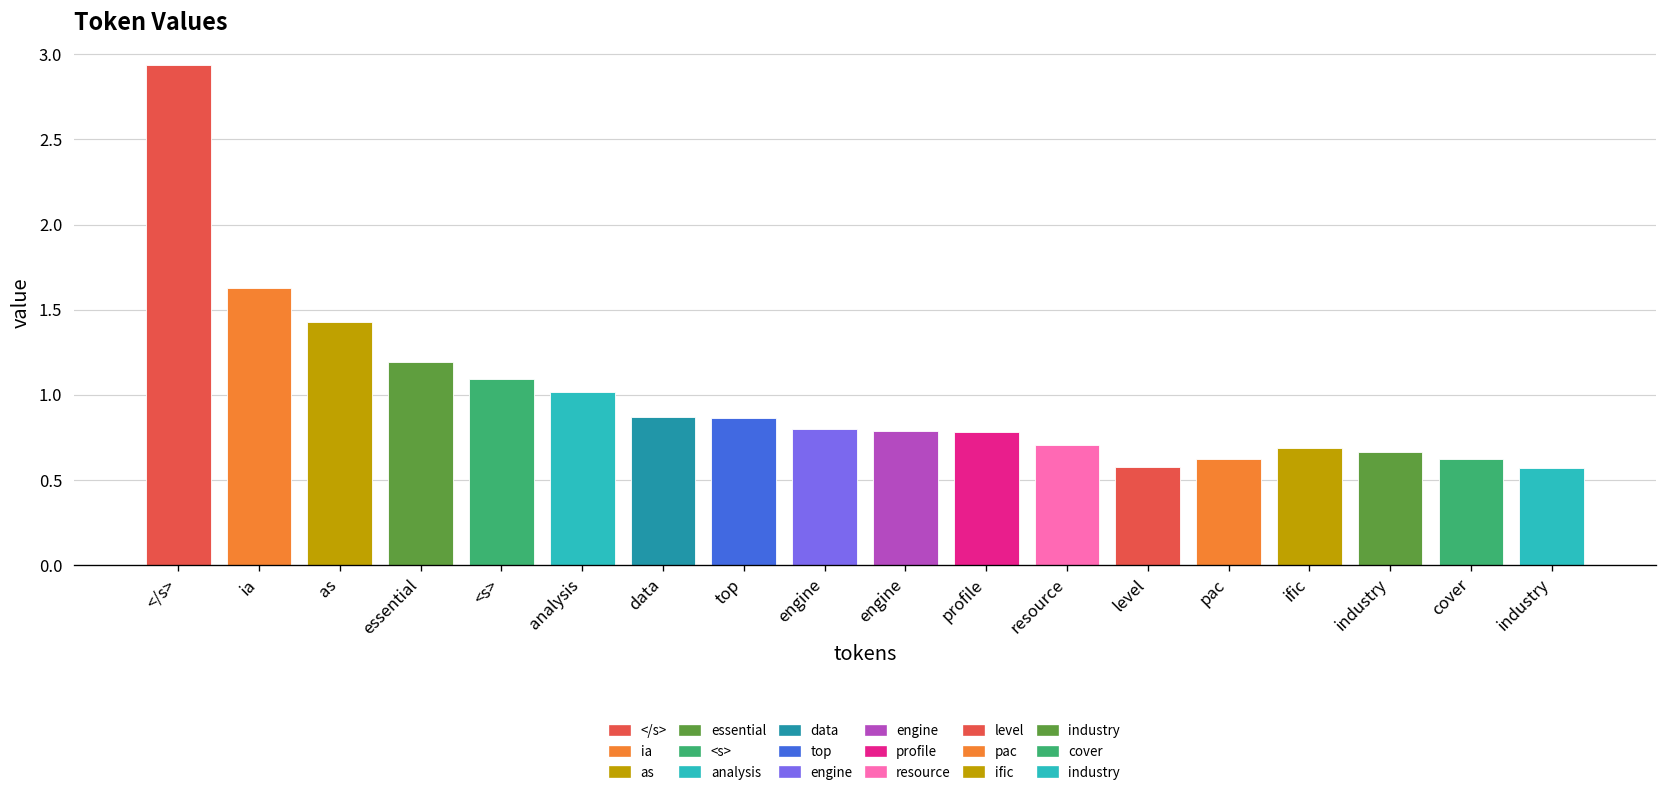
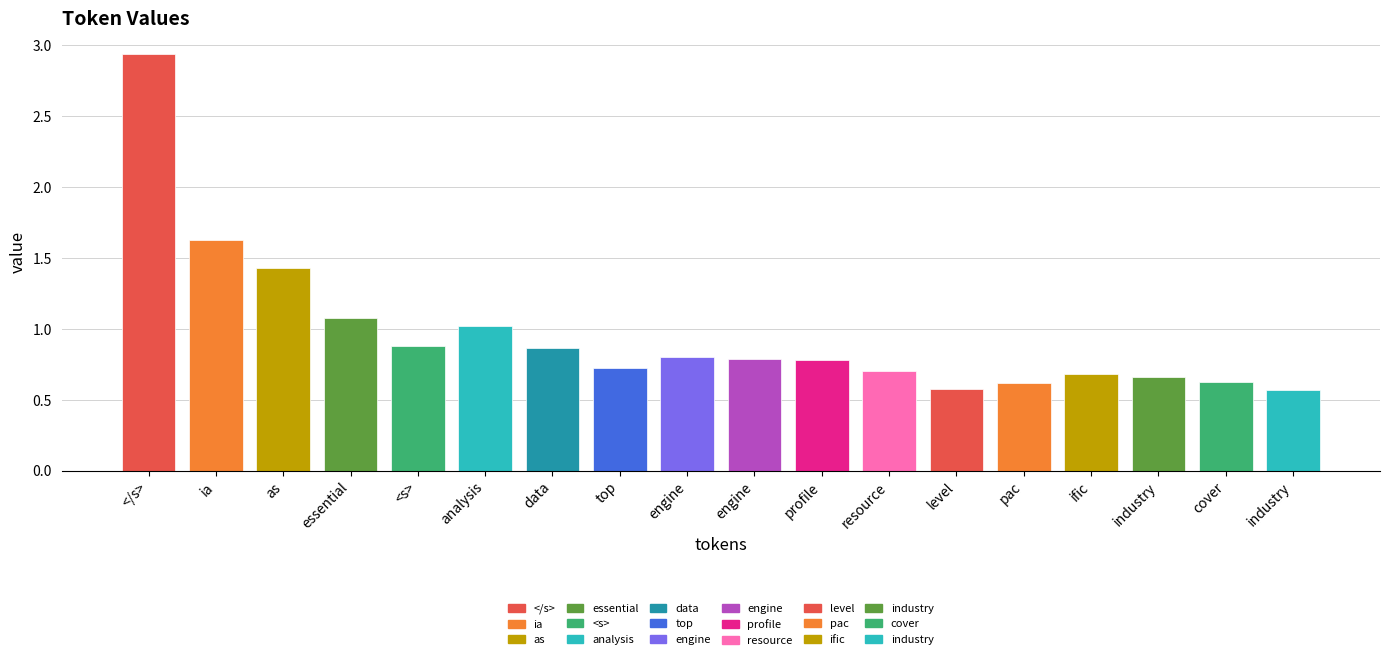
  {
    "</s>": 2.94,
    "ia": 1.63,
    "as": 1.43,
-   "essential": 1.19,
-   "<s>": 1.09,
+   "essential": 1.08,
+   "<s>": 0.88,
    "analysis": 1.02,
    "data": 0.87,
-   "top": 0.86,
+   "top": 0.73,
    "profile": 0.78,
    "resource": 0.71,
    "level": 0.57,
    "pac": 0.62,
    "ific": 0.69,
    "cover": 0.63
  }
